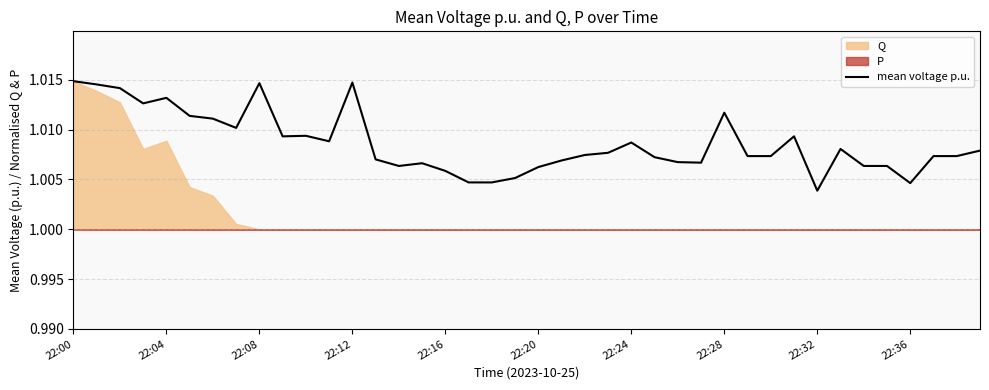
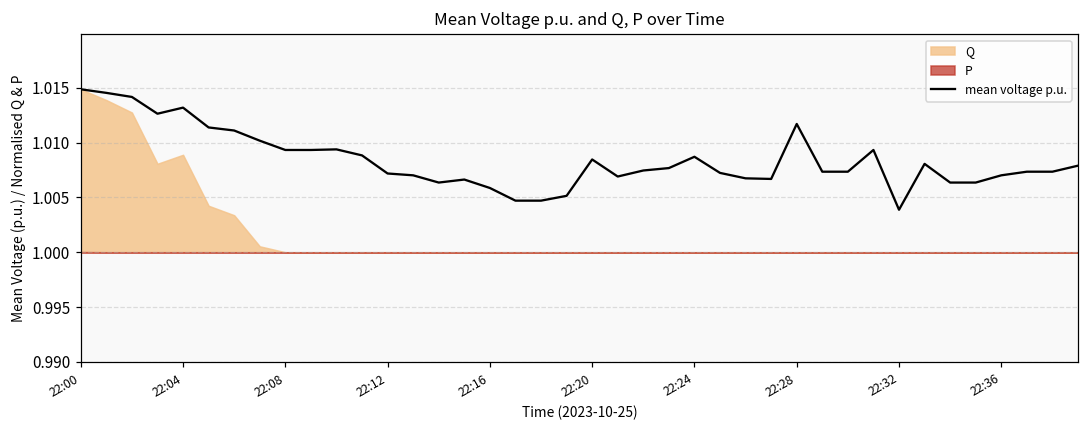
  {
    "mean voltage p.u.": {
      "22:04": 1.013,
-     "22:08": 1.015,
-     "22:12": 1.015,
+     "22:08": 1.009,
+     "22:12": 1.007,
      "22:16": 1.006,
-     "22:20": 1.006,
+     "22:20": 1.008,
      "22:24": 1.009,
      "22:28": 1.012,
      "22:32": 1.004,
-     "22:36": 1.005
+     "22:36": 1.007
    },
    "Q": {
      "22:04": 0.009
    }
  }
